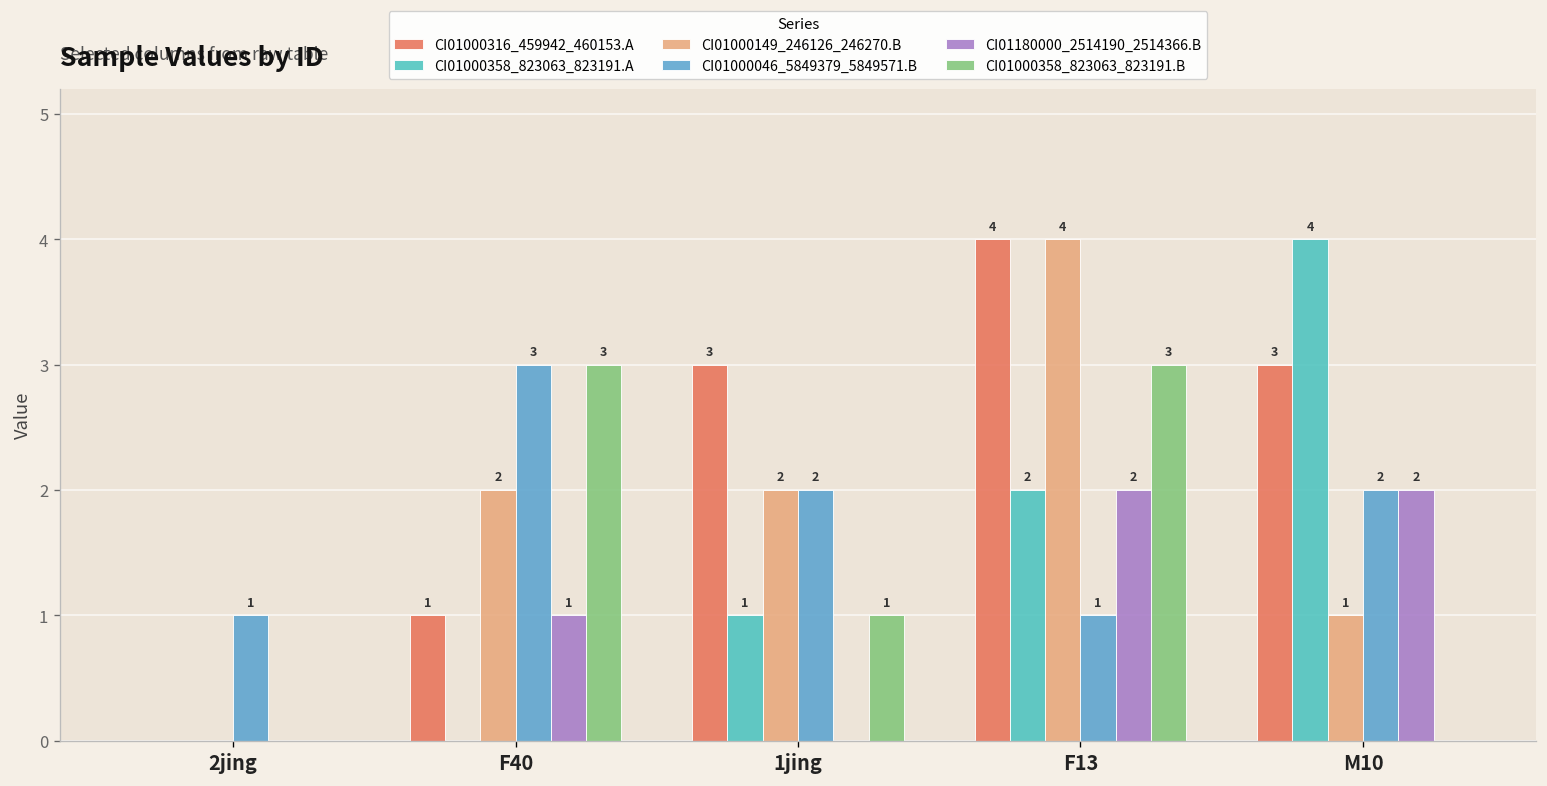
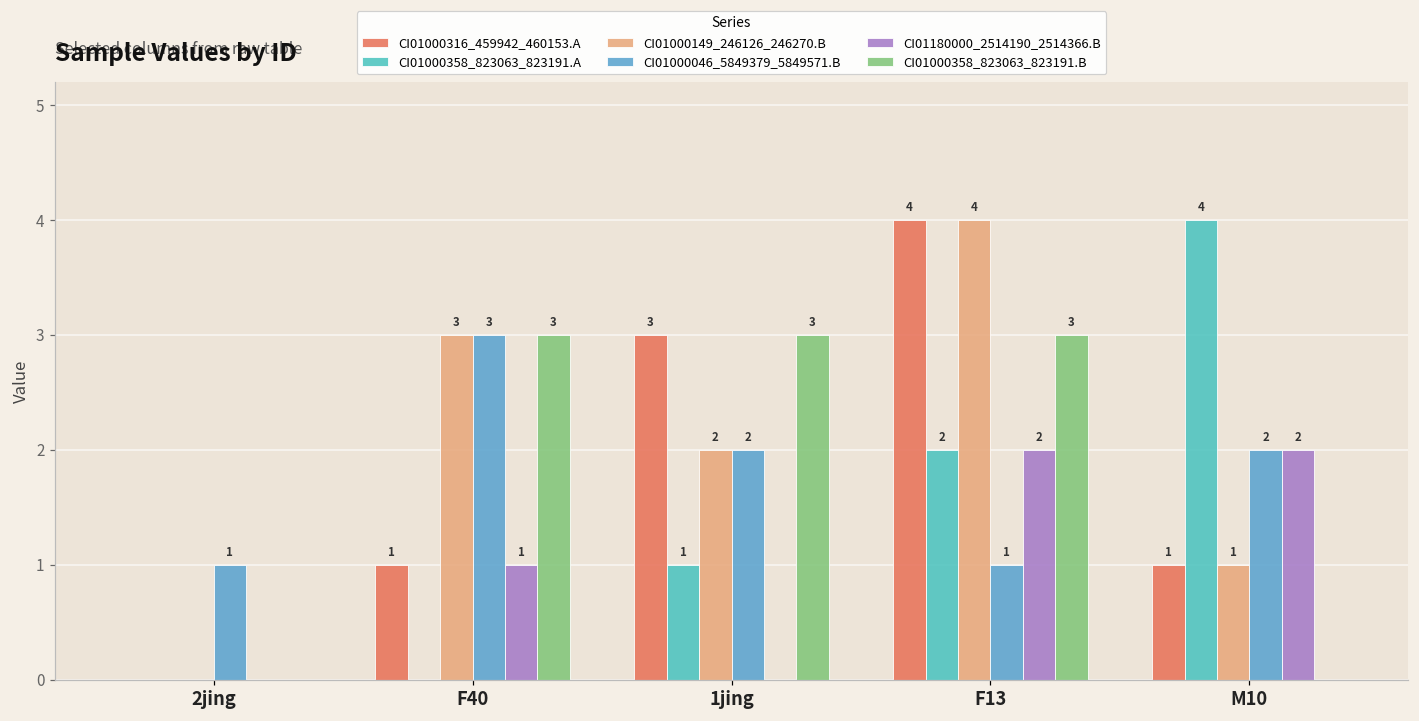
  {
    "CI01000316_459942_460153.A": {
      "F40": 1,
      "1jing": 3,
      "F13": 4,
-     "M10": 3
+     "M10": 1
    },
    "CI01000149_246126_246270.B": {
-     "F40": 2,
+     "F40": 3,
      "1jing": 2,
      "F13": 4,
      "M10": 1
    },
    "CI01180000_2514190_2514366.B": {
      "F40": 1,
      "F13": 2,
      "M10": 2
    },
    "CI01000358_823063_823191.B": {
      "F40": 3,
-     "1jing": 1,
+     "1jing": 3,
      "F13": 3
    }
  }
